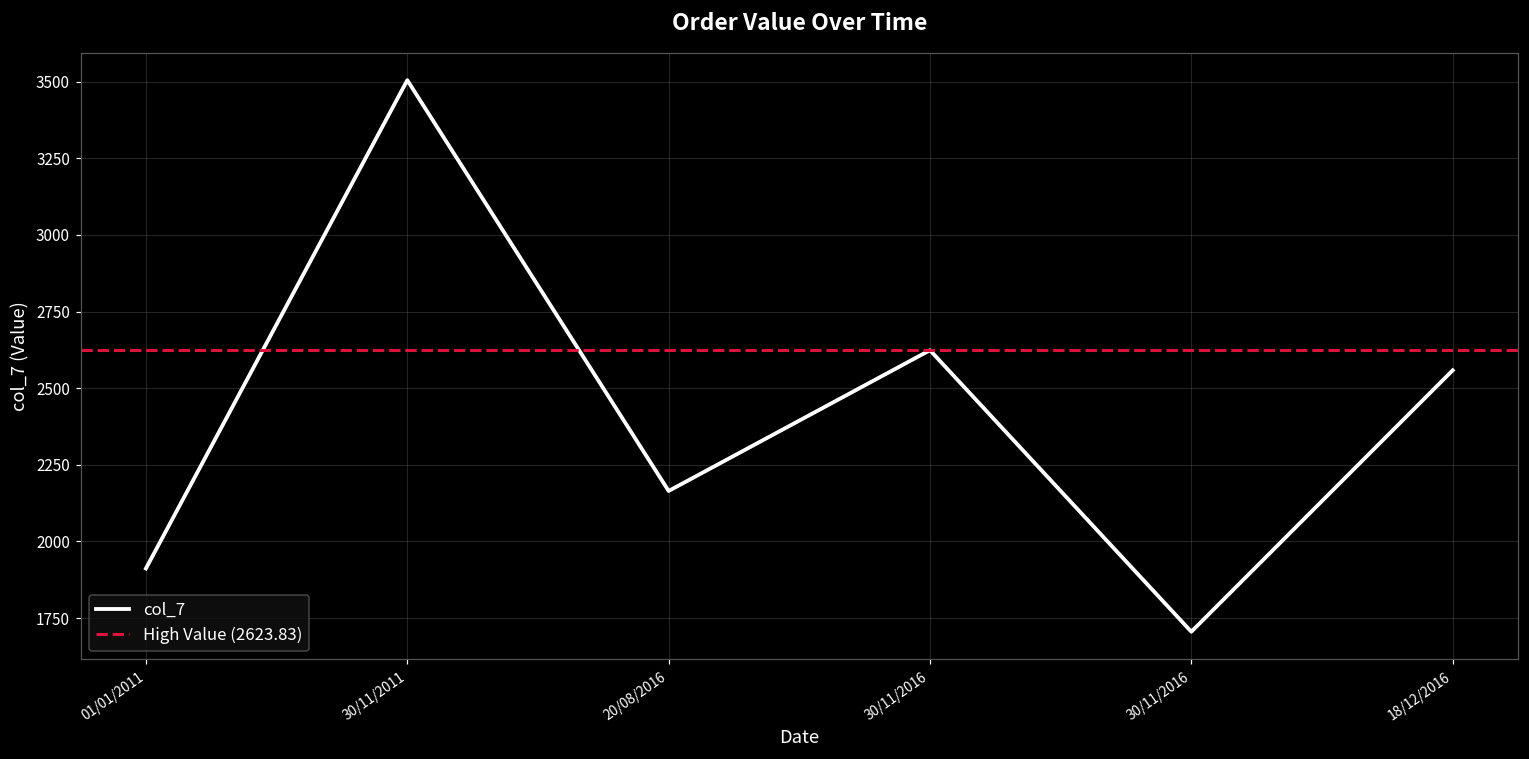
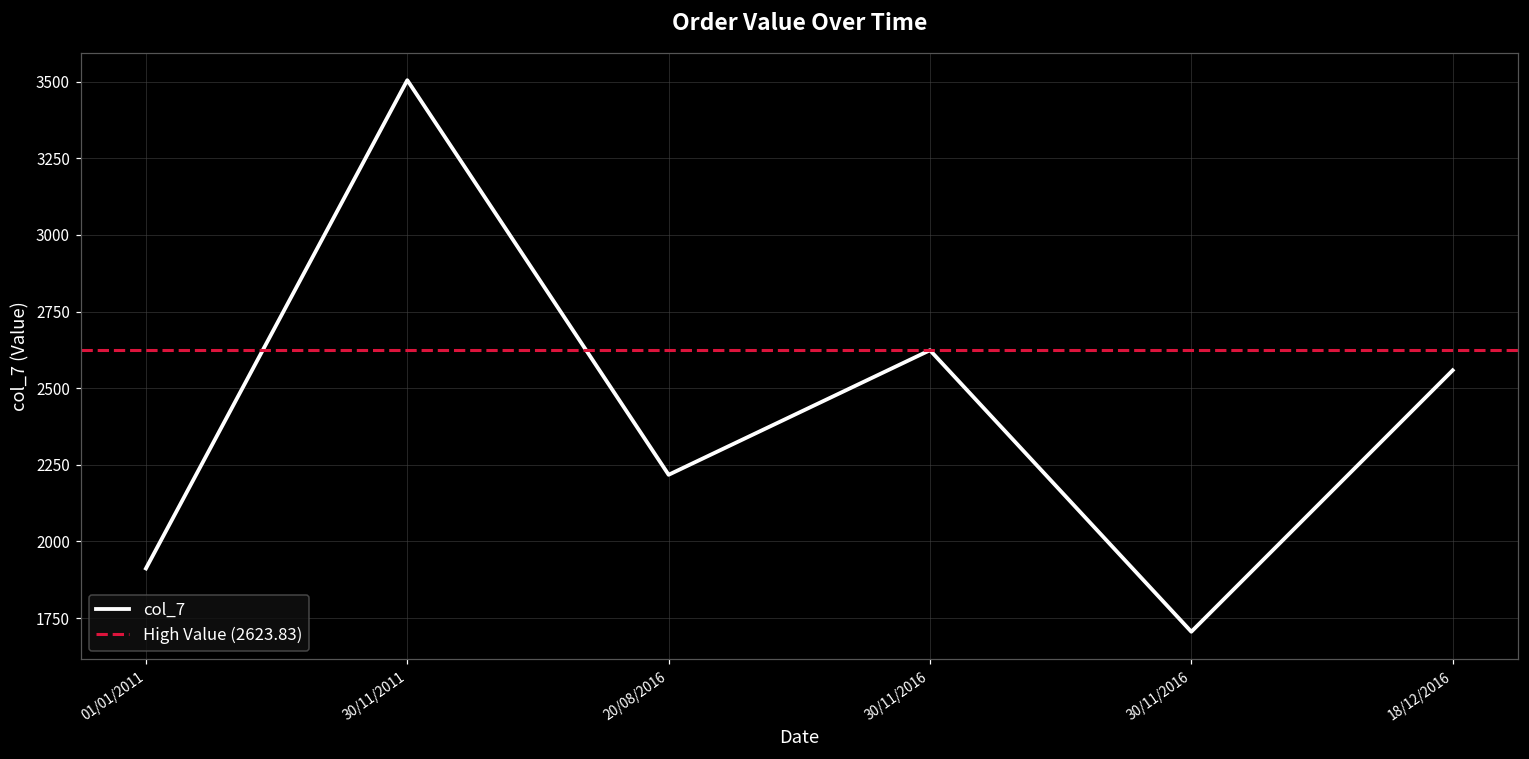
  {
    "01/01/2011": 1910,
    "30/11/2011": 3500,
-   "20/08/2016": 2160,
+   "20/08/2016": 2220,
    "18/12/2016": 2560
  }
